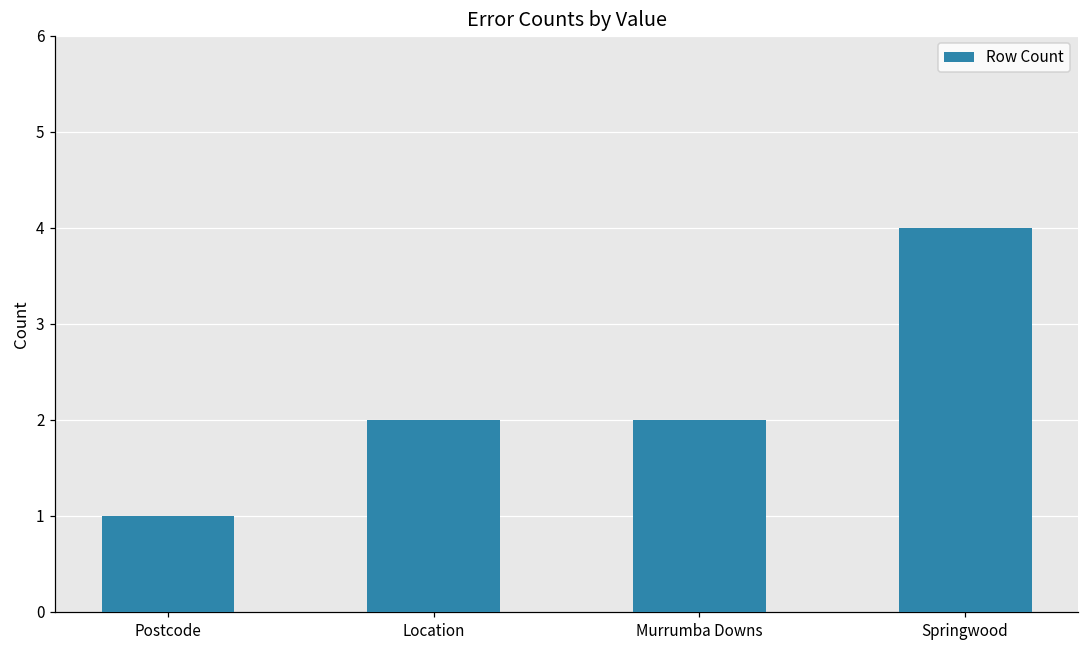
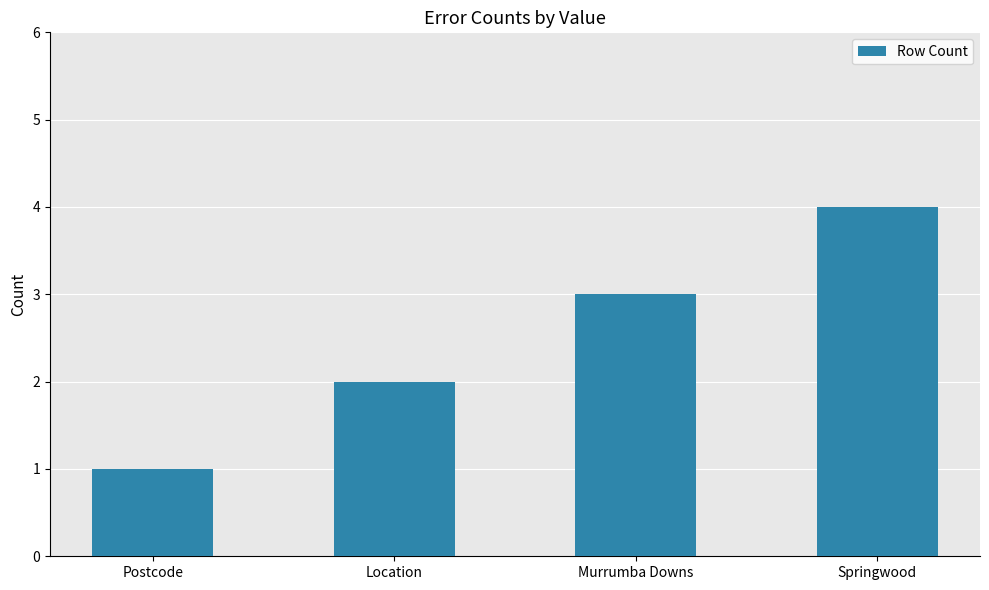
  {
    "Postcode": 1,
    "Location": 2,
-   "Murrumba Downs": 2,
+   "Murrumba Downs": 3,
    "Springwood": 4
  }
